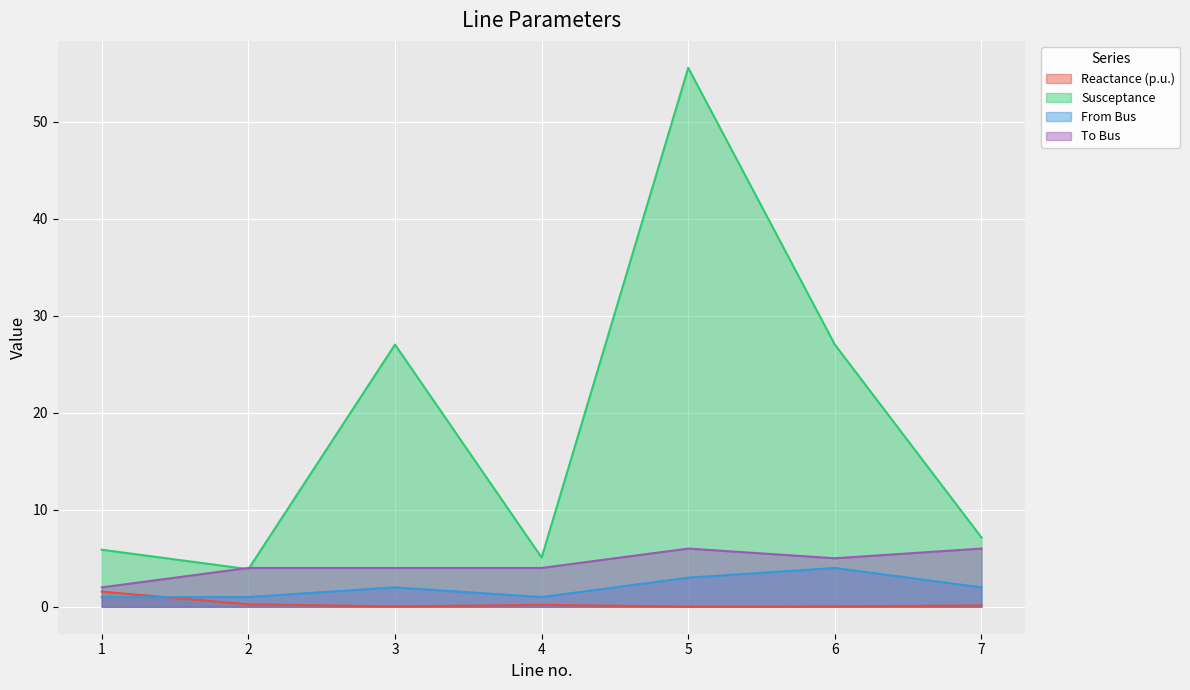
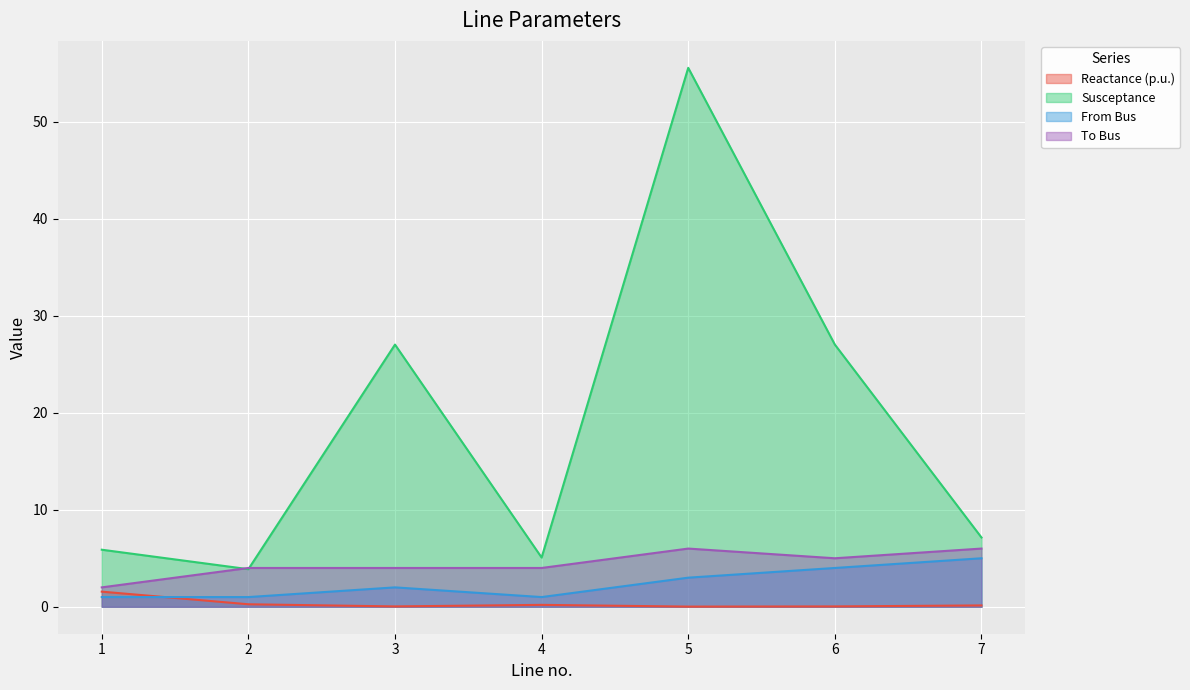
  {
    "Reactance (p.u.)": {
      "1": 2,
      "2": 0,
      "3": 0,
      "4": 0,
      "5": 0,
      "6": 0,
      "7": 0
    },
    "Susceptance": {
      "1": 6,
      "3": 27,
      "4": 5,
      "5": 56,
      "6": 27,
      "7": 7
    },
    "From Bus": {
      "1": 1,
      "2": 1,
      "3": 2,
      "4": 1,
      "5": 3,
      "6": 4,
-     "7": 2
+     "7": 5
    },
    "To Bus": {
      "1": 2,
      "3": 4,
      "4": 4,
      "5": 6,
      "6": 5,
      "7": 6
    }
  }
